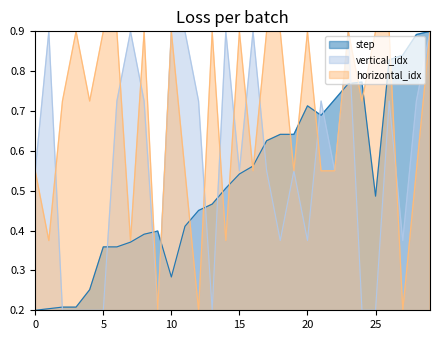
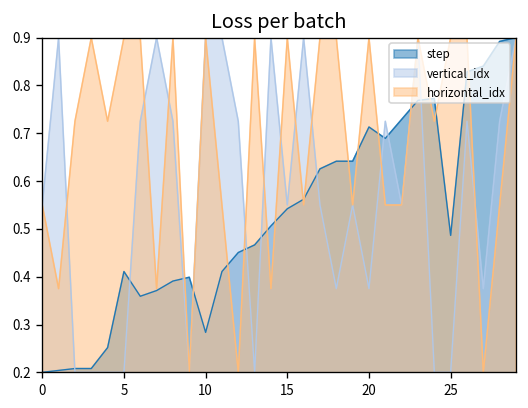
  {
    "step": {
      "0": 0.20,
-     "5": 0.36,
+     "5": 0.41,
      "10": 0.28,
      "15": 0.54,
      "20": 0.71,
      "25": 0.49
    },
    "vertical_idx": {
      "5": 0.20,
      "15": 0.55,
      "20": 0.38,
      "25": 0.20
    },
    "horizontal_idx": {
      "5": 0.90,
      "15": 0.90,
      "20": 0.90,
      "25": 0.90
    }
  }
